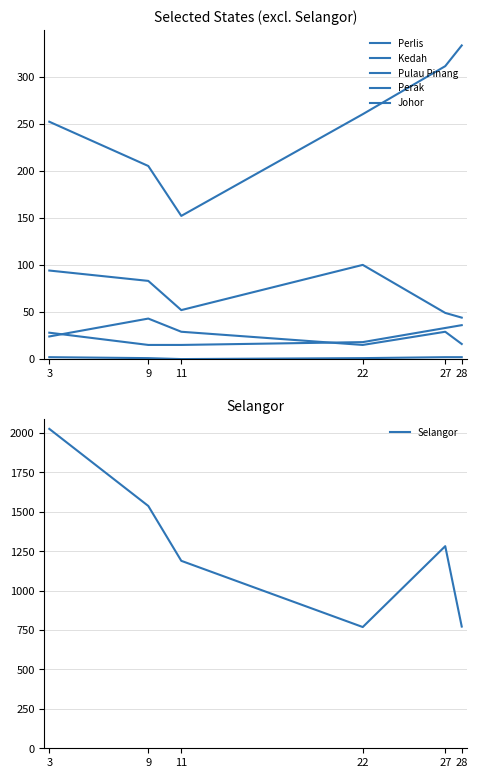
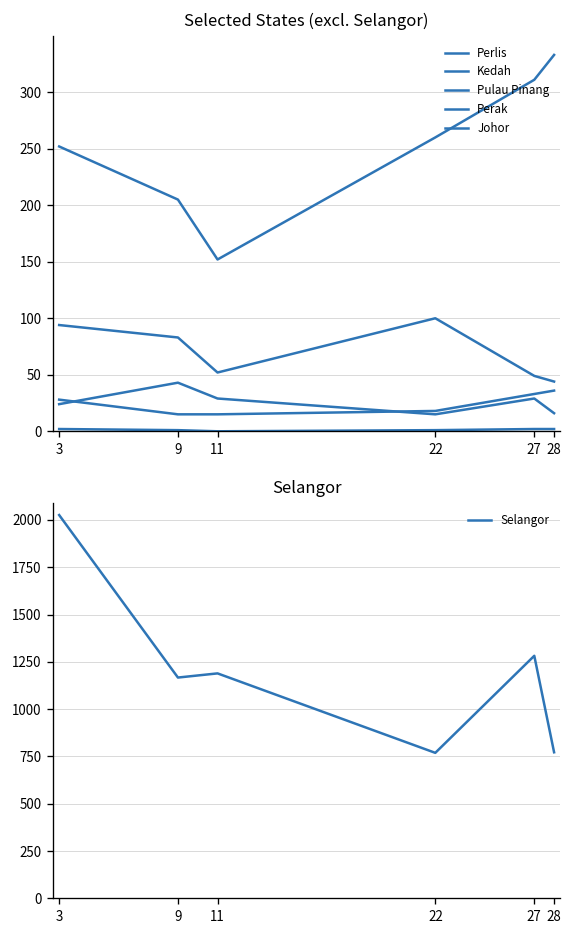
  {
    "Selangor": {
      "3": 2030,
-     "9": 1540,
+     "9": 1170,
      "11": 1190,
      "22": 770,
      "27": 1280,
      "28": 770
    }
  }
